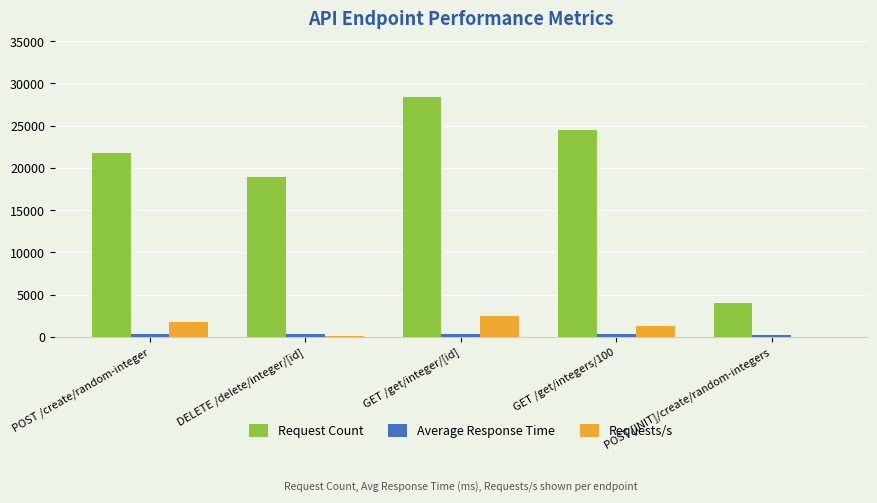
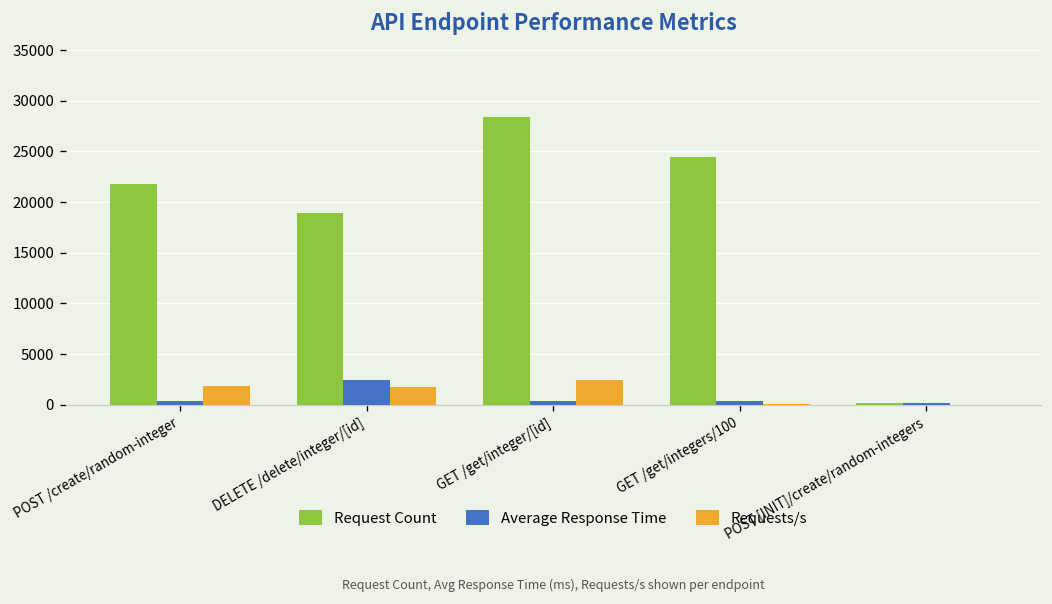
  {
    "Request Count": {
      "POST /create/random-integer": 22000,
      "DELETE /delete/integer/[id]": 19000,
      "GET /get/integer/[id]": 28000,
      "GET /get/integers/100": 24000,
-     "POST [INIT]/create/random-integers": 4000
+     "POST [INIT]/create/random-integers": 0
    },
    "Average Response Time": {
      "POST /create/random-integer": 0,
-     "DELETE /delete/integer/[id]": 0,
+     "DELETE /delete/integer/[id]": 2000,
      "GET /get/integer/[id]": 0,
      "GET /get/integers/100": 0
    },
    "Requests/s": {
      "POST /create/random-integer": 2000,
-     "DELETE /delete/integer/[id]": 0,
+     "DELETE /delete/integer/[id]": 2000,
      "GET /get/integer/[id]": 2000,
-     "GET /get/integers/100": 1000
+     "GET /get/integers/100": 0
    }
  }
